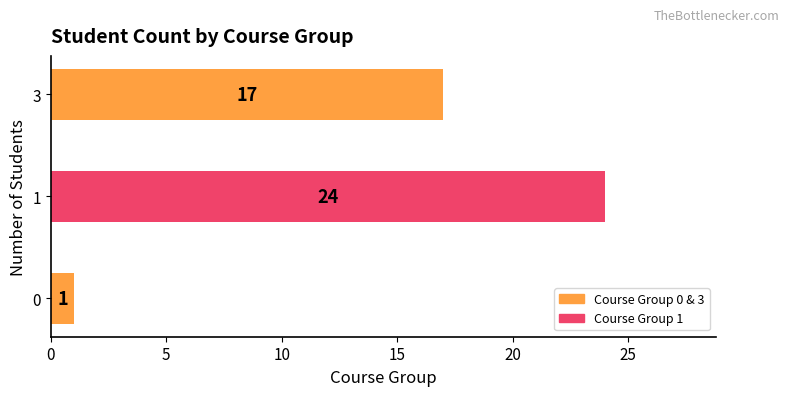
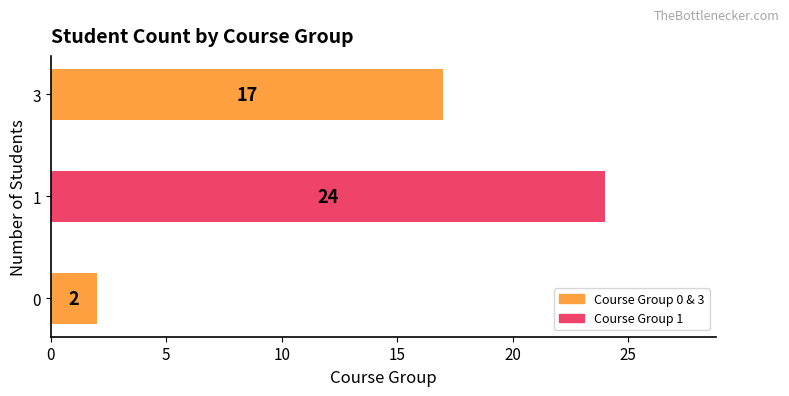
  {
    "3": 17,
    "1": 24,
-   "0": 1
+   "0": 2
  }
